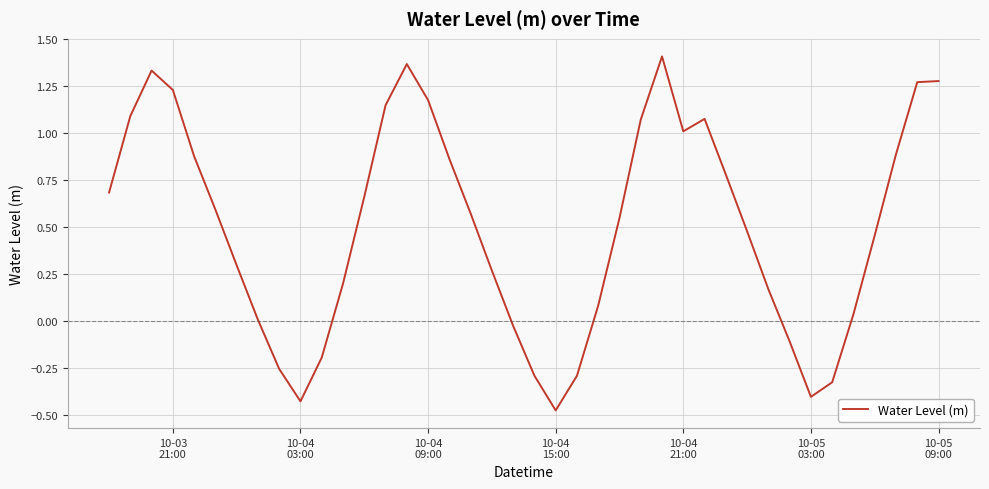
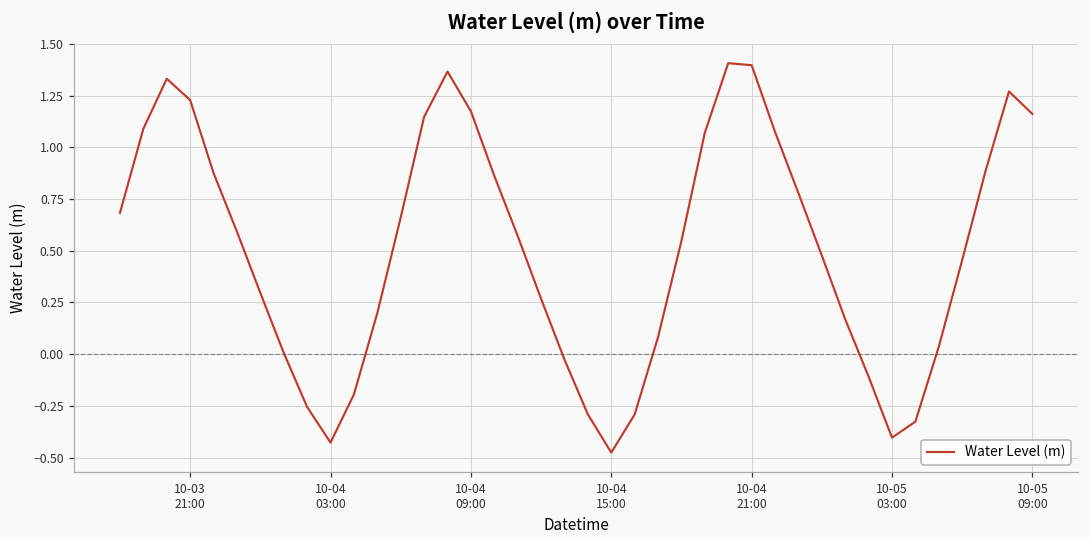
  {
    "10-03 21:00": 1.23,
    "10-04 03:00": -0.43,
    "10-04 09:00": 1.17,
    "10-04 15:00": -0.48,
-   "10-04 21:00": 1.01,
+   "10-04 21:00": 1.40,
    "10-05 03:00": -0.40,
-   "10-05 09:00": 1.28
+   "10-05 09:00": 1.16
  }
